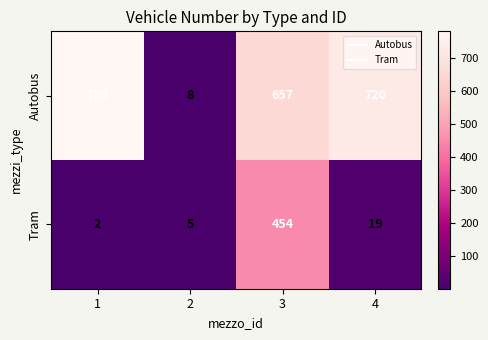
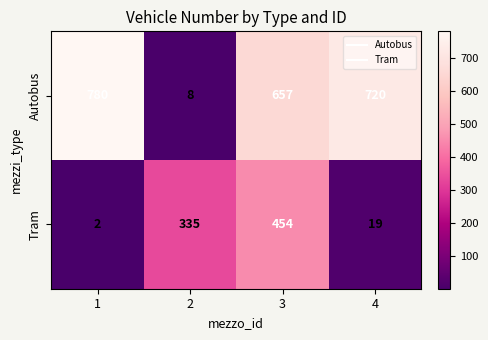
  {
    "Autobus": {
      "2": 8
    },
    "Tram": {
      "1": 2,
-     "2": 5,
+     "2": 335,
      "3": 454,
      "4": 19
    }
  }
